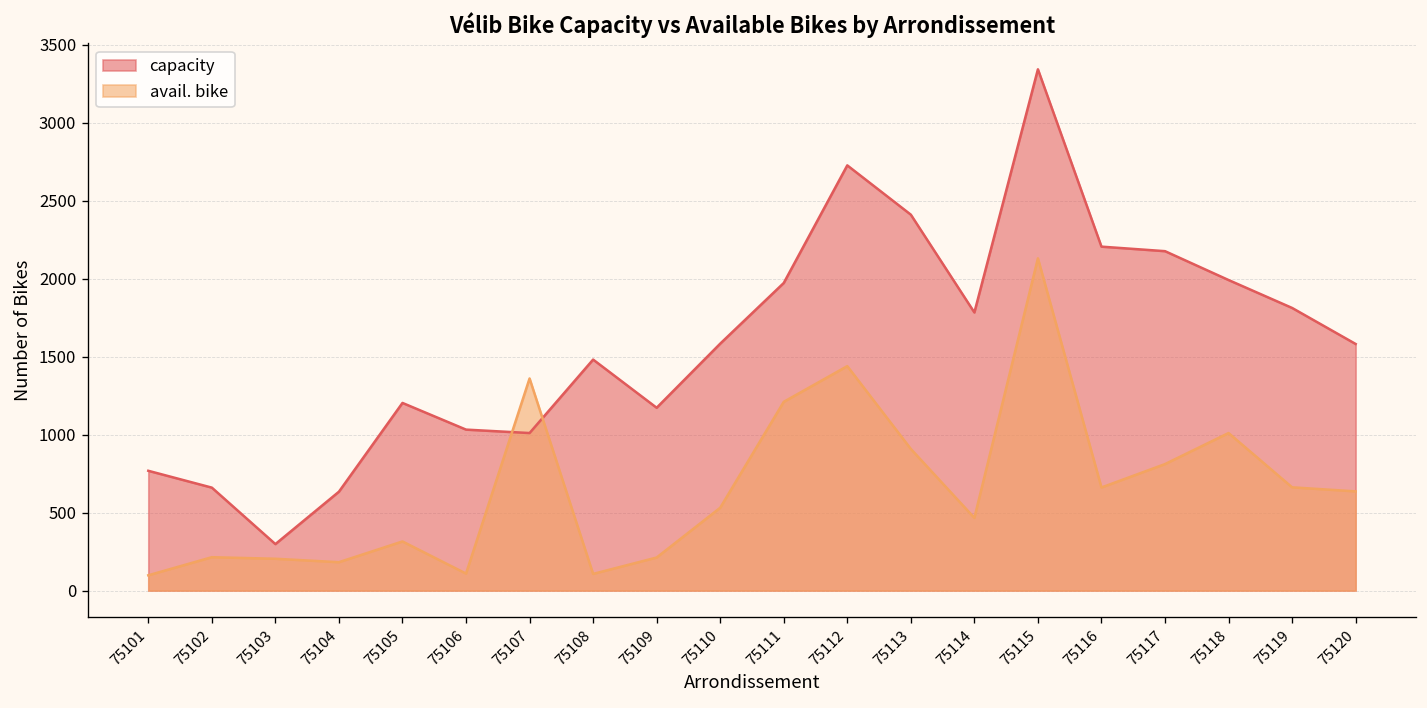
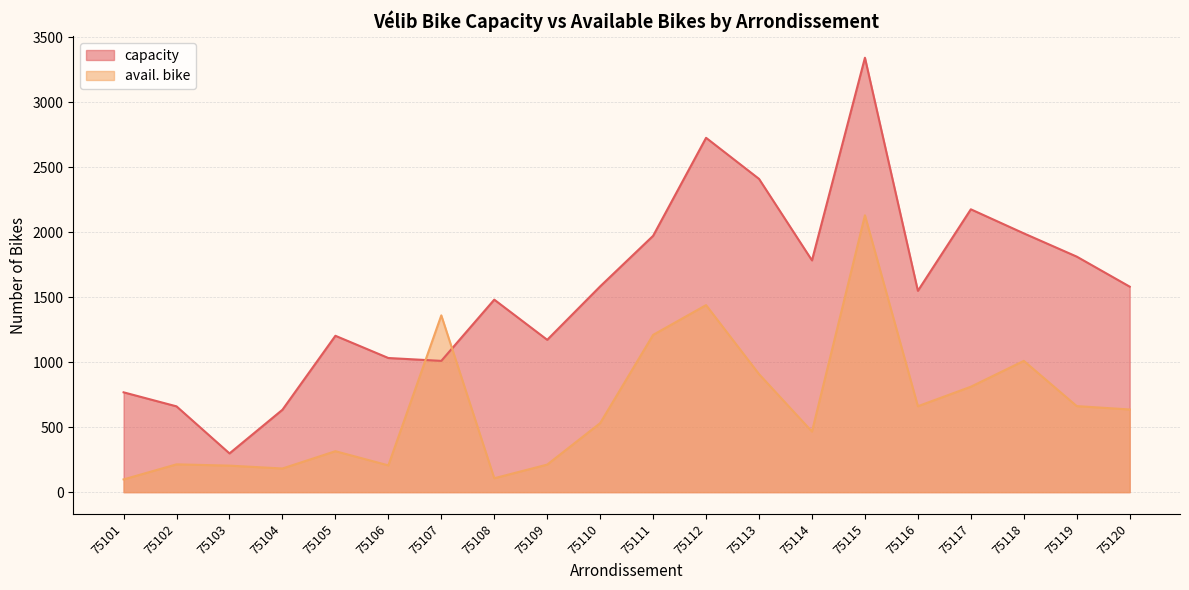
  {
    "capacity": {
      "75101": 770,
      "75102": 660,
      "75103": 300,
      "75104": 630,
      "75105": 1200,
      "75106": 1030,
      "75107": 1010,
      "75108": 1480,
      "75109": 1170,
      "75110": 1580,
      "75111": 1970,
      "75112": 2730,
      "75113": 2410,
      "75114": 1780,
      "75115": 3340,
-     "75116": 2210,
+     "75116": 1550,
      "75117": 2180,
      "75118": 1990,
      "75119": 1810,
      "75120": 1580
    },
    "avail. bike": {
      "75101": 100,
      "75102": 210,
      "75103": 200,
      "75104": 180,
      "75105": 320,
-     "75106": 110,
+     "75106": 210,
      "75107": 1360,
      "75108": 110,
      "75109": 210,
      "75110": 530,
      "75111": 1210,
      "75112": 1440,
      "75113": 910,
      "75114": 470,
      "75115": 2130,
      "75116": 660,
      "75117": 810,
      "75118": 1010,
      "75119": 660,
      "75120": 640
    }
  }
